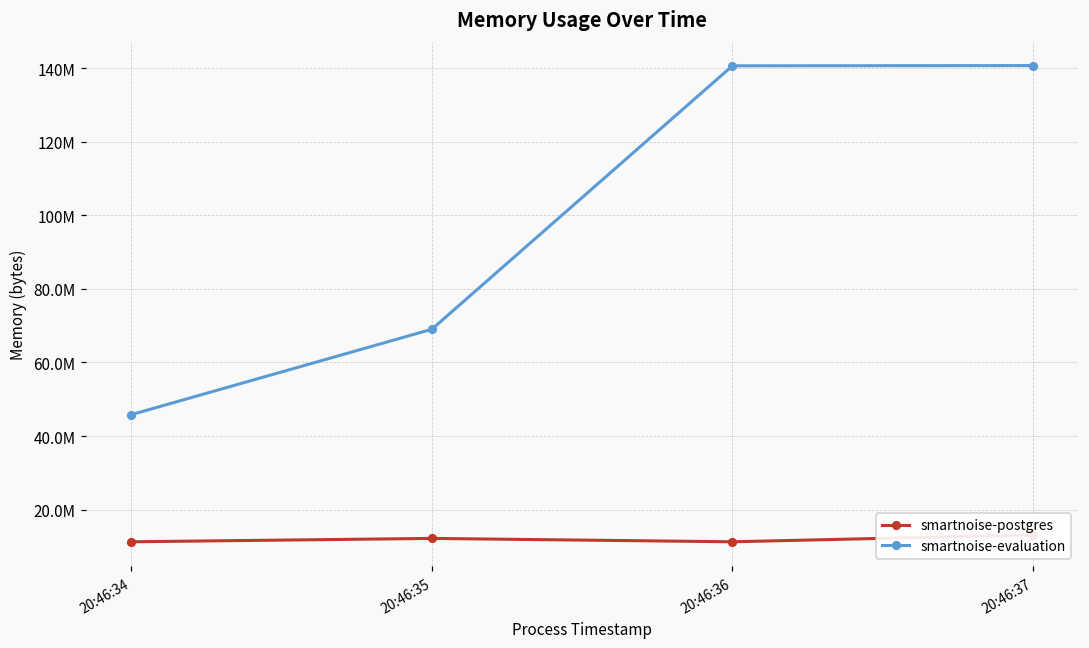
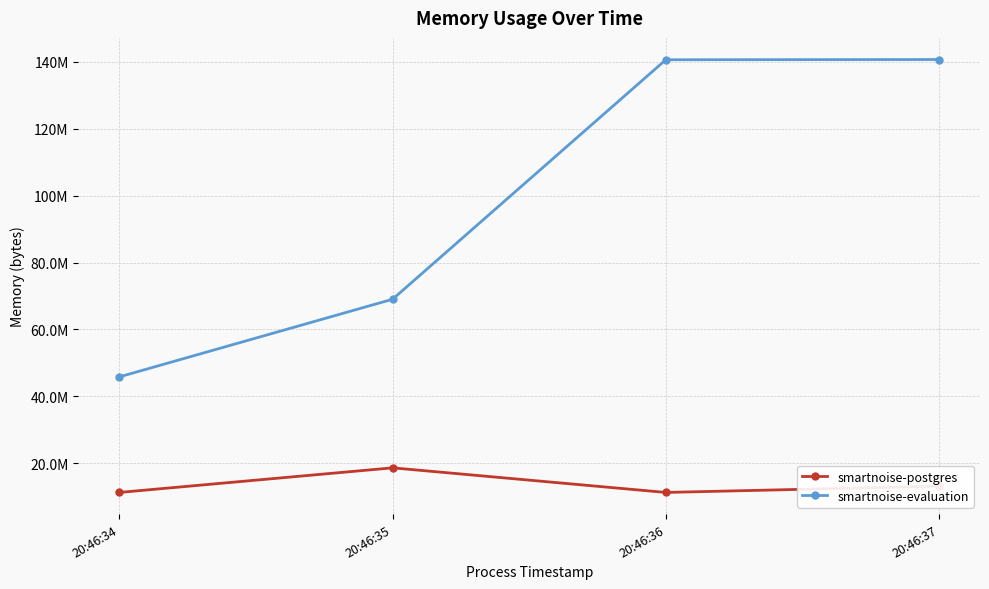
  {
    "smartnoise-postgres": {
      "20:46:34": 11000000,
-     "20:46:35": 12000000,
+     "20:46:35": 19000000,
      "20:46:36": 11000000
    },
    "smartnoise-evaluation": {
      "20:46:34": 46000000,
      "20:46:35": 69000000,
      "20:46:36": 141000000,
      "20:46:37": 141000000
    }
  }
